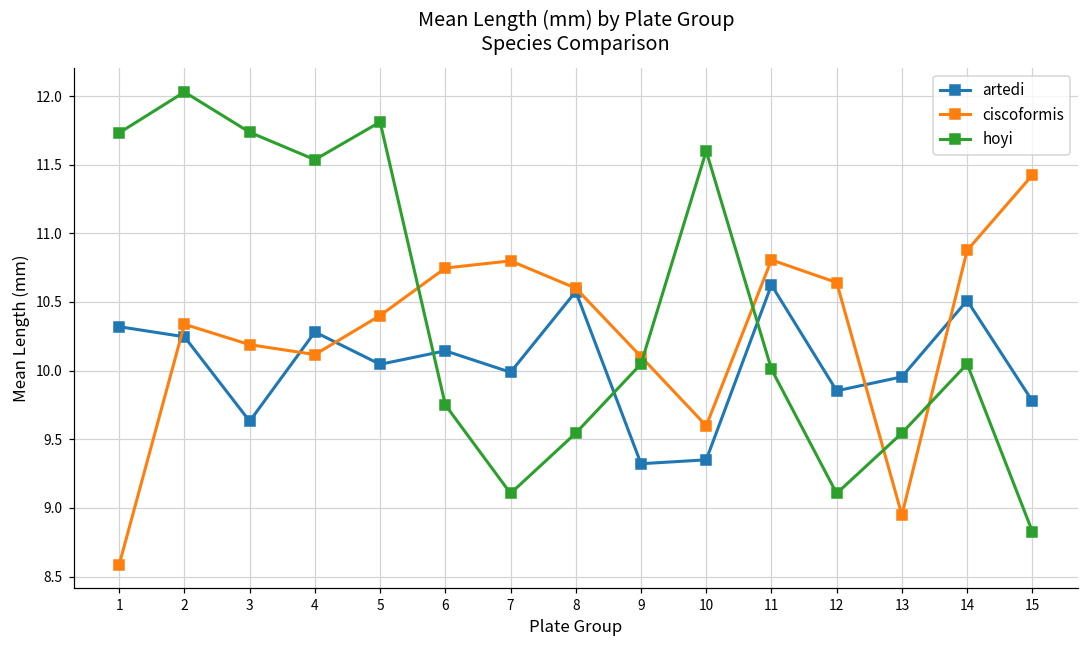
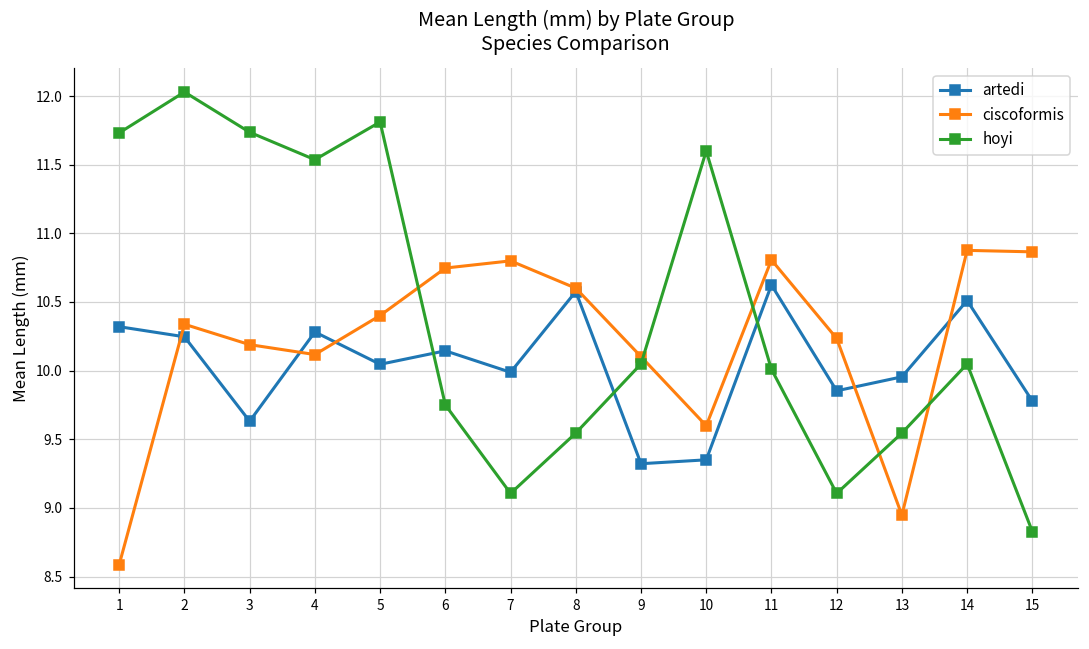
  {
    "artedi": {
      "1": 10.32,
      "2": 10.25,
      "3": 9.63,
      "4": 10.28,
      "5": 10.05,
      "6": 10.14,
      "7": 9.99,
      "8": 10.58,
      "9": 9.32,
      "10": 9.35,
      "11": 10.62,
      "12": 9.85,
      "13": 9.95,
      "14": 10.51,
      "15": 9.78
    },
    "ciscoformis": {
      "1": 8.59,
      "2": 10.34,
      "3": 10.19,
      "4": 10.12,
      "5": 10.40,
      "6": 10.75,
      "7": 10.80,
      "8": 10.60,
      "9": 10.10,
      "10": 9.60,
      "11": 10.81,
-     "12": 10.64,
+     "12": 10.23,
      "13": 8.95,
      "14": 10.88,
-     "15": 11.42
+     "15": 10.87
    },
    "hoyi": {
      "1": 11.73,
      "2": 12.03,
      "3": 11.74,
      "4": 11.54,
      "5": 11.81,
      "6": 9.75,
      "7": 9.11,
      "8": 9.55,
      "9": 10.05,
      "10": 11.60,
      "11": 10.01,
      "12": 9.11,
      "13": 9.55,
      "14": 10.05,
      "15": 8.83
    }
  }
